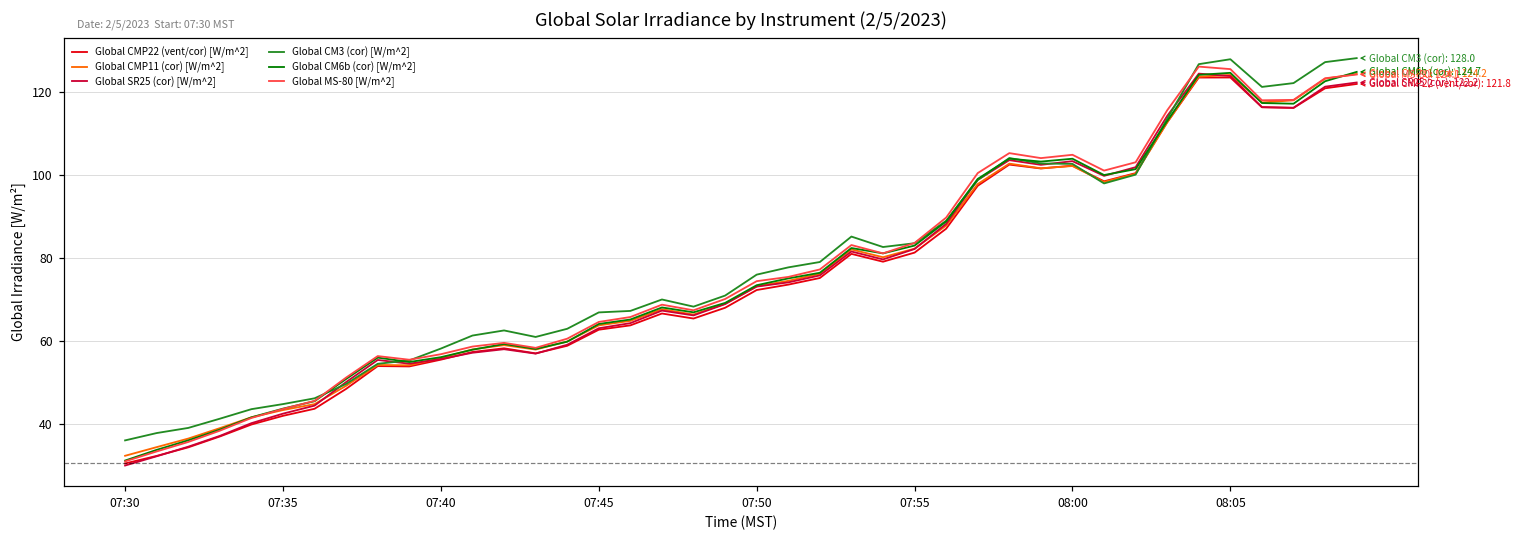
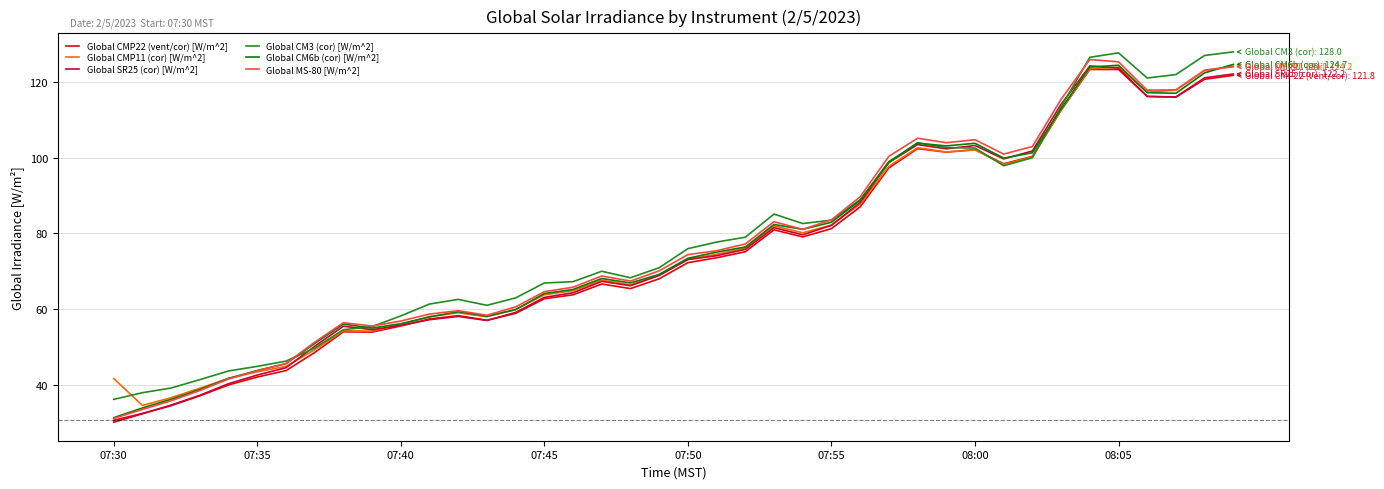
  {
    "Global CMP11 (cor) [W/m^2]": {
-     "07:30": 32
+     "07:30": 42
    },
    "Global MS-80 [W/m^2]": {
      "07:40": 57,
      "07:50": 74,
      "08:00": 105,
      "08:05": 125
    }
  }
